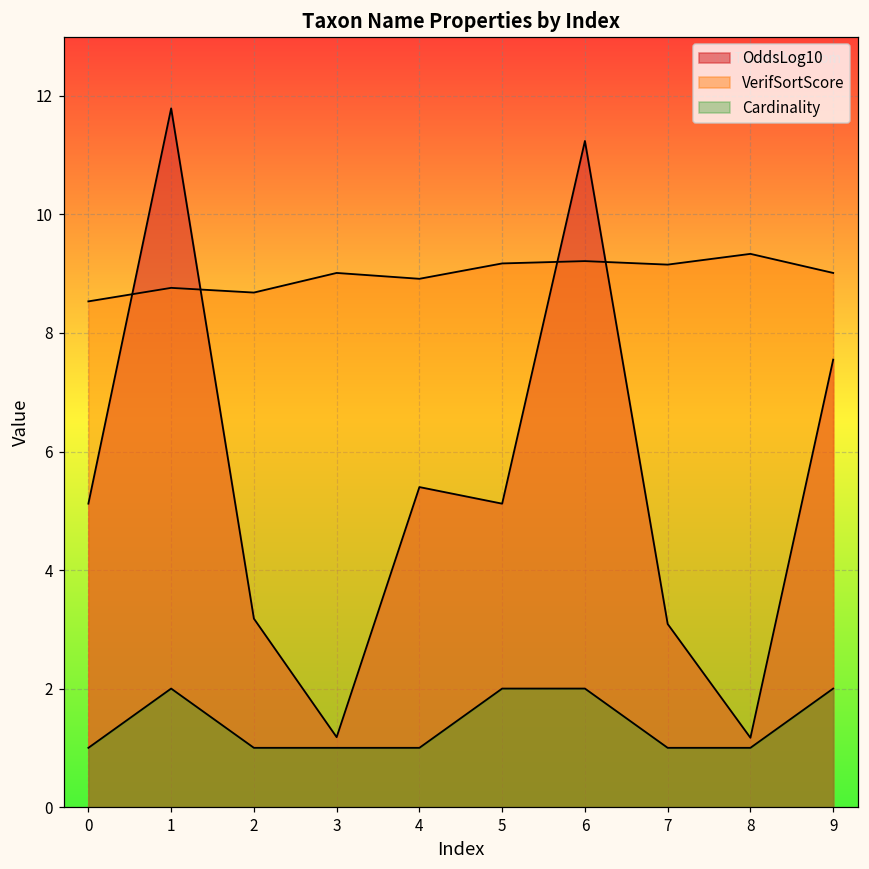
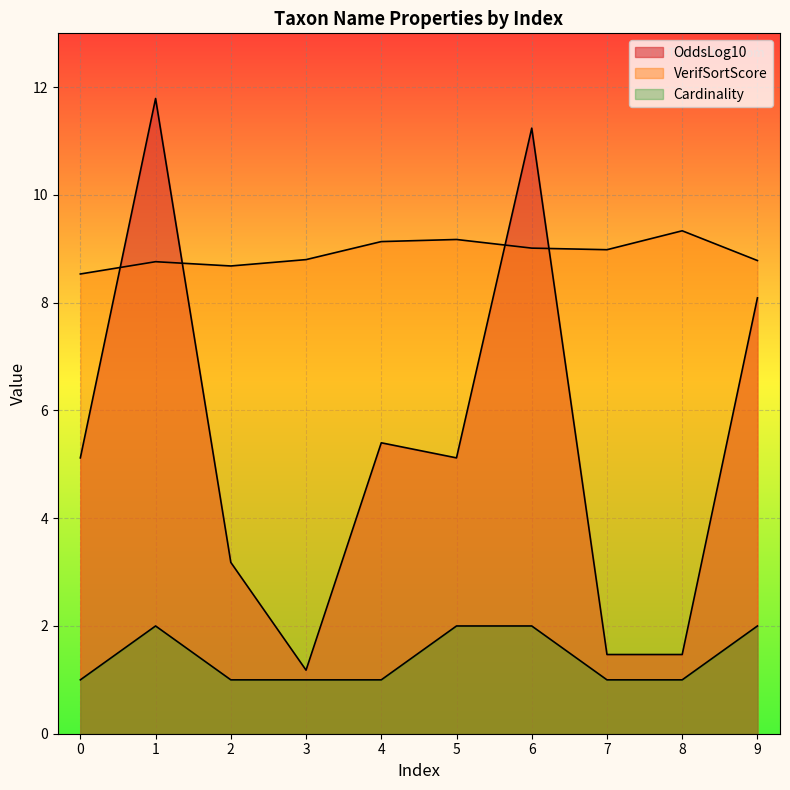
  {
    "OddsLog10": {
      "0": 5.1,
      "1": 11.8,
      "2": 3.2,
      "3": 1.2,
      "4": 5.4,
      "5": 5.1,
      "6": 11.2,
-     "7": 3.1,
-     "8": 1.2,
-     "9": 7.6
+     "7": 1.5,
+     "8": 1.5,
+     "9": 8.1
    },
    "VerifSortScore": {
      "0": 8.5,
      "1": 8.8,
      "2": 8.7,
-     "3": 9.0,
-     "4": 8.9,
+     "3": 8.8,
+     "4": 9.1,
      "5": 9.2,
-     "6": 9.2,
-     "7": 9.2,
+     "6": 9.0,
+     "7": 9.0,
      "8": 9.3,
-     "9": 9.0
+     "9": 8.8
    },
    "Cardinality": {
      "0": 1.0,
      "1": 2.0,
      "2": 1.0,
      "3": 1.0,
      "4": 1.0,
      "5": 2.0,
      "6": 2.0,
      "7": 1.0,
      "8": 1.0,
      "9": 2.0
    }
  }
